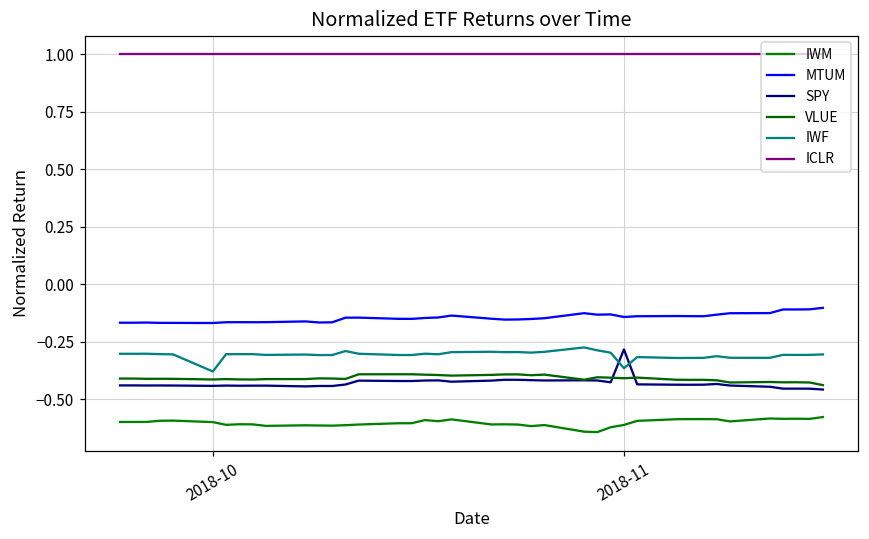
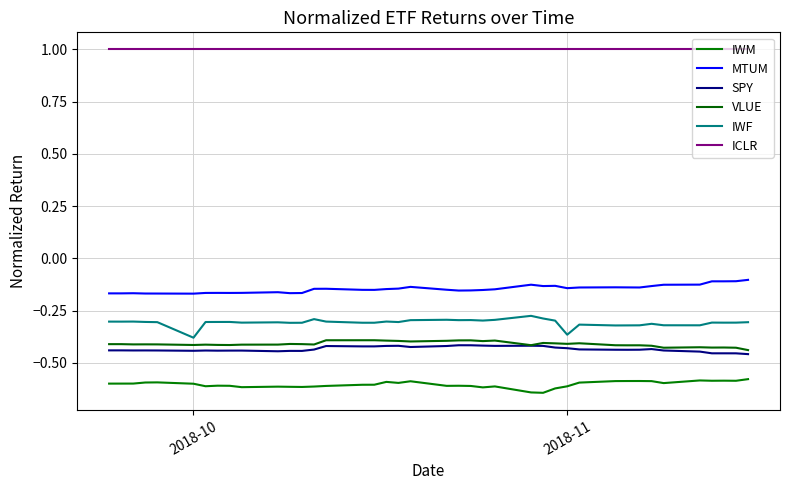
  {
    "MTUM": {
      "2018-10": -0.17,
      "2018-11": -0.14
    },
    "SPY": {
      "2018-10": -0.44,
-     "2018-11": -0.28
+     "2018-11": -0.43
    },
    "IWF": {
      "2018-10": -0.38,
      "2018-11": -0.37
    },
    "ICLR": {
      "2018-10": 1.00,
      "2018-11": 1.00
    }
  }
